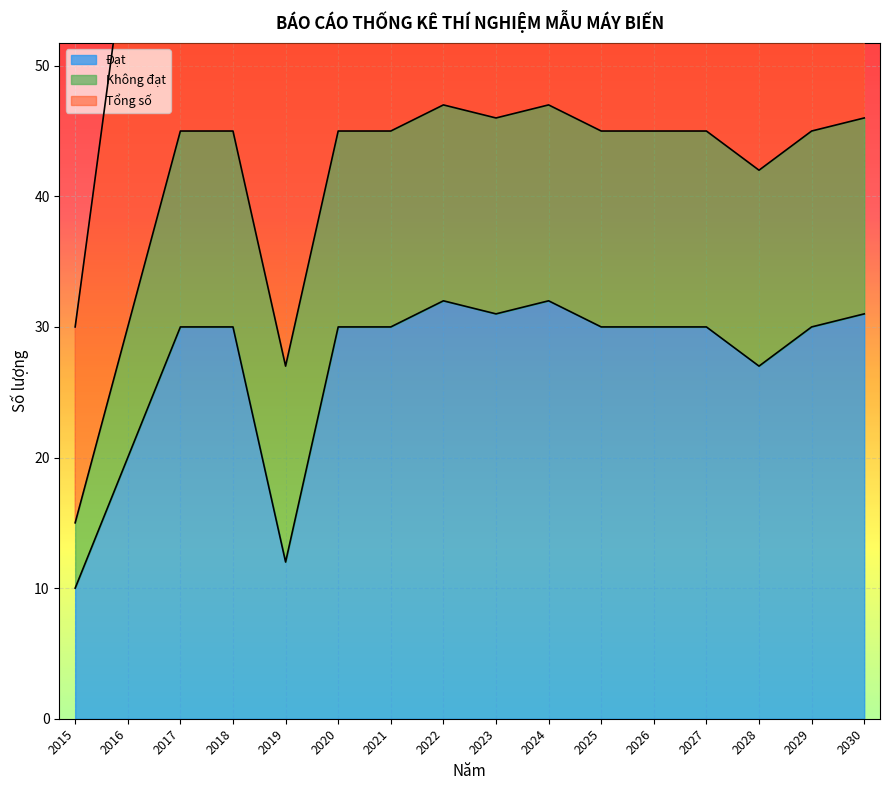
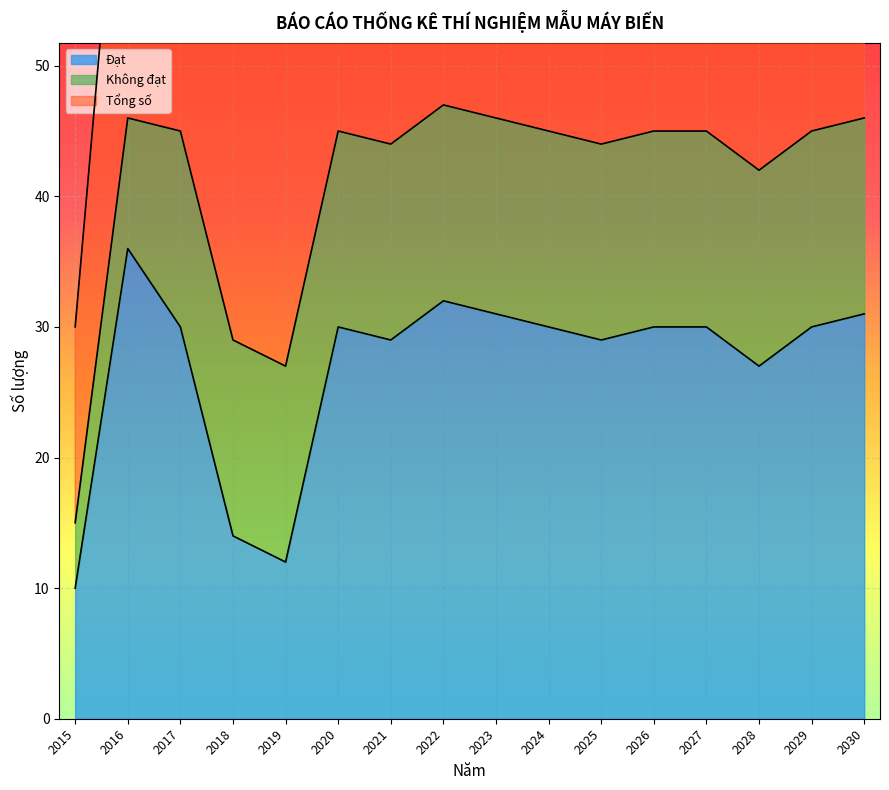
  {
    "Đạt": {
      "2015": 10,
-     "2016": 20,
+     "2016": 36,
      "2017": 30,
-     "2018": 30,
+     "2018": 14,
      "2019": 12,
      "2020": 30,
-     "2021": 30,
+     "2021": 29,
      "2022": 32,
      "2023": 31,
-     "2024": 32,
-     "2025": 30,
+     "2024": 30,
+     "2025": 29,
      "2026": 30,
      "2027": 30,
      "2028": 27,
      "2029": 30,
      "2030": 31
    },
    "Không đạt": {
      "2015": 5,
      "2016": 10,
      "2017": 15,
      "2018": 15,
      "2019": 15,
      "2020": 15,
      "2021": 15,
      "2022": 15,
      "2023": 15,
      "2024": 15,
      "2025": 15,
      "2026": 15,
      "2027": 15,
      "2028": 15,
      "2029": 15,
      "2030": 15
    },
    "Tổng số": {
      "2015": 15
    }
  }
